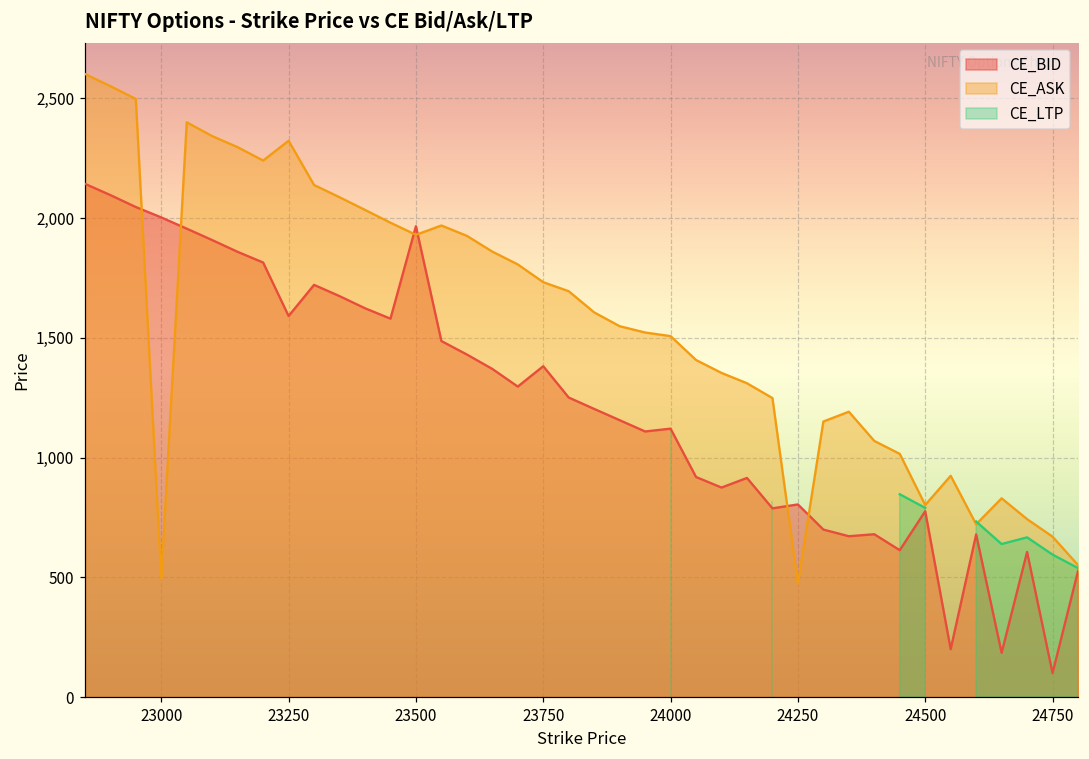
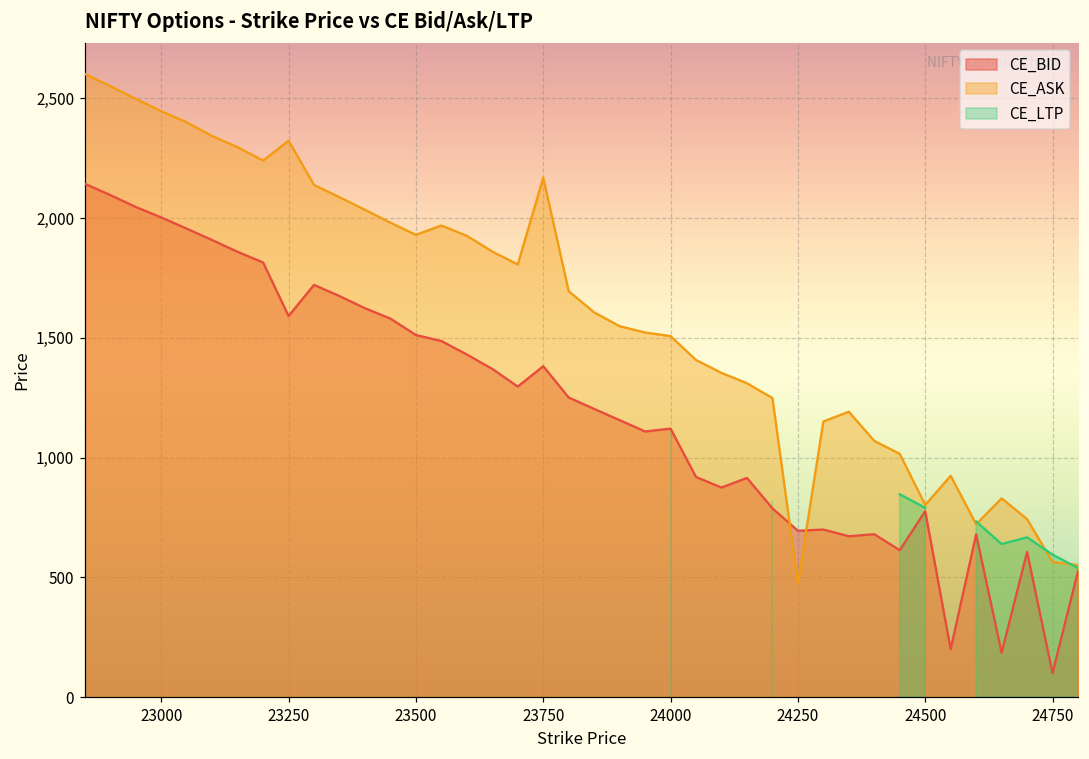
  {
    "CE_BID": {
      "23000": "2,000",
      "23250": "1,590",
-     "23500": "1,970",
+     "23500": "1,510",
      "23750": "1,380",
-     "24250": "800",
+     "24250": "690",
      "24500": "780",
      "24750": "100"
    },
    "CE_ASK": {
-     "23000": "490",
+     "23000": "2,450",
      "23250": "2,320",
      "23500": "1,930",
-     "23750": "1,730",
+     "23750": "2,170",
      "24000": "1,510",
      "24250": "470",
      "24500": "800",
-     "24750": "670"
+     "24750": "560"
    }
  }
